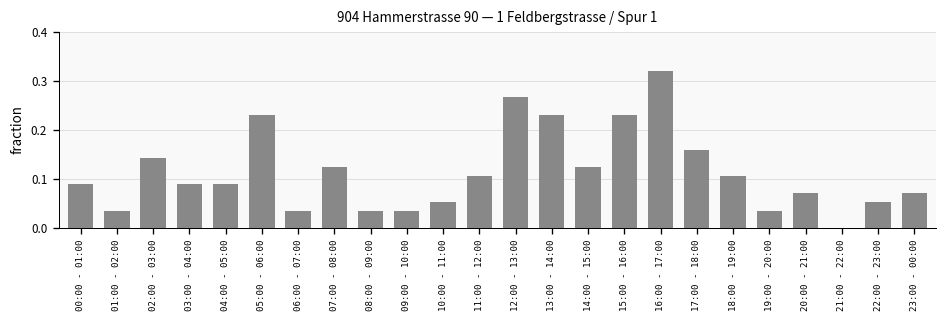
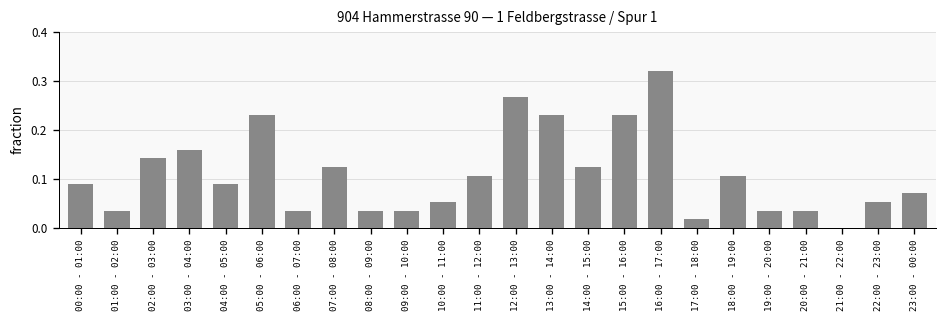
  {
    "00:00 - 01:00": 0.09,
    "01:00 - 02:00": 0.04,
    "02:00 - 03:00": 0.14,
-   "03:00 - 04:00": 0.09,
+   "03:00 - 04:00": 0.16,
    "04:00 - 05:00": 0.09,
    "05:00 - 06:00": 0.23,
    "06:00 - 07:00": 0.04,
    "07:00 - 08:00": 0.12,
    "08:00 - 09:00": 0.04,
    "09:00 - 10:00": 0.04,
    "10:00 - 11:00": 0.05,
    "11:00 - 12:00": 0.11,
    "12:00 - 13:00": 0.27,
    "13:00 - 14:00": 0.23,
    "14:00 - 15:00": 0.12,
    "15:00 - 16:00": 0.23,
    "16:00 - 17:00": 0.32,
-   "17:00 - 18:00": 0.16,
+   "17:00 - 18:00": 0.02,
    "18:00 - 19:00": 0.11,
    "19:00 - 20:00": 0.04,
-   "20:00 - 21:00": 0.07,
+   "20:00 - 21:00": 0.04,
    "21:00 - 22:00": 0.00,
    "22:00 - 23:00": 0.05,
    "23:00 - 00:00": 0.07
  }
